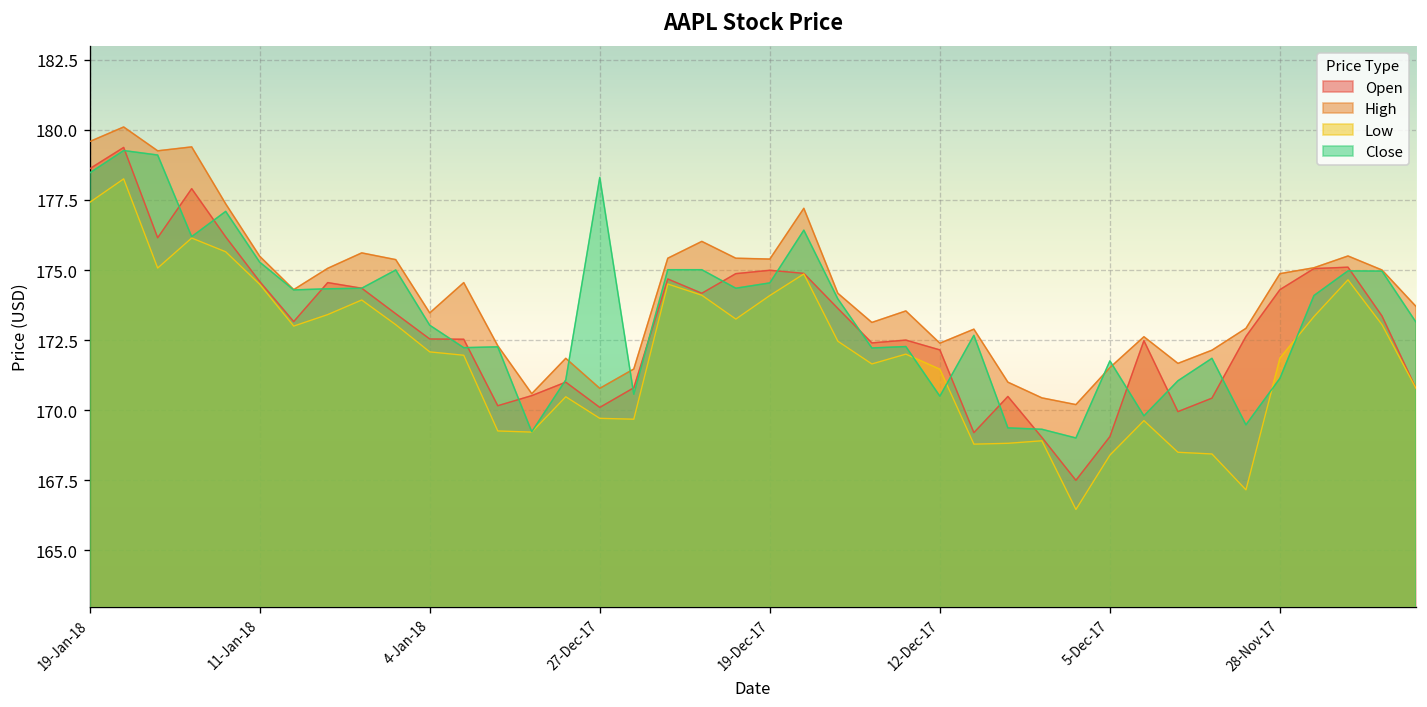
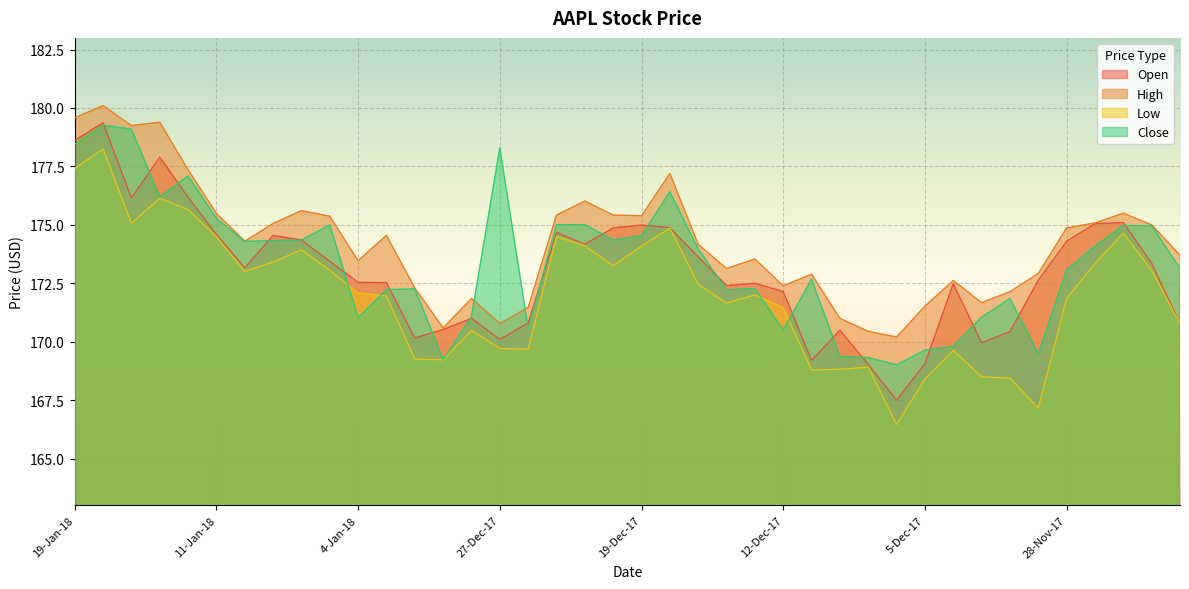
  {
    "Close": {
      "19-Jan-18": 178.5,
      "11-Jan-18": 175.3,
-     "4-Jan-18": 173.0,
+     "4-Jan-18": 171.0,
      "27-Dec-17": 178.3,
      "19-Dec-17": 174.5,
      "12-Dec-17": 170.5,
-     "5-Dec-17": 171.8,
-     "28-Nov-17": 171.1
+     "5-Dec-17": 169.6,
+     "28-Nov-17": 173.1
    }
  }
